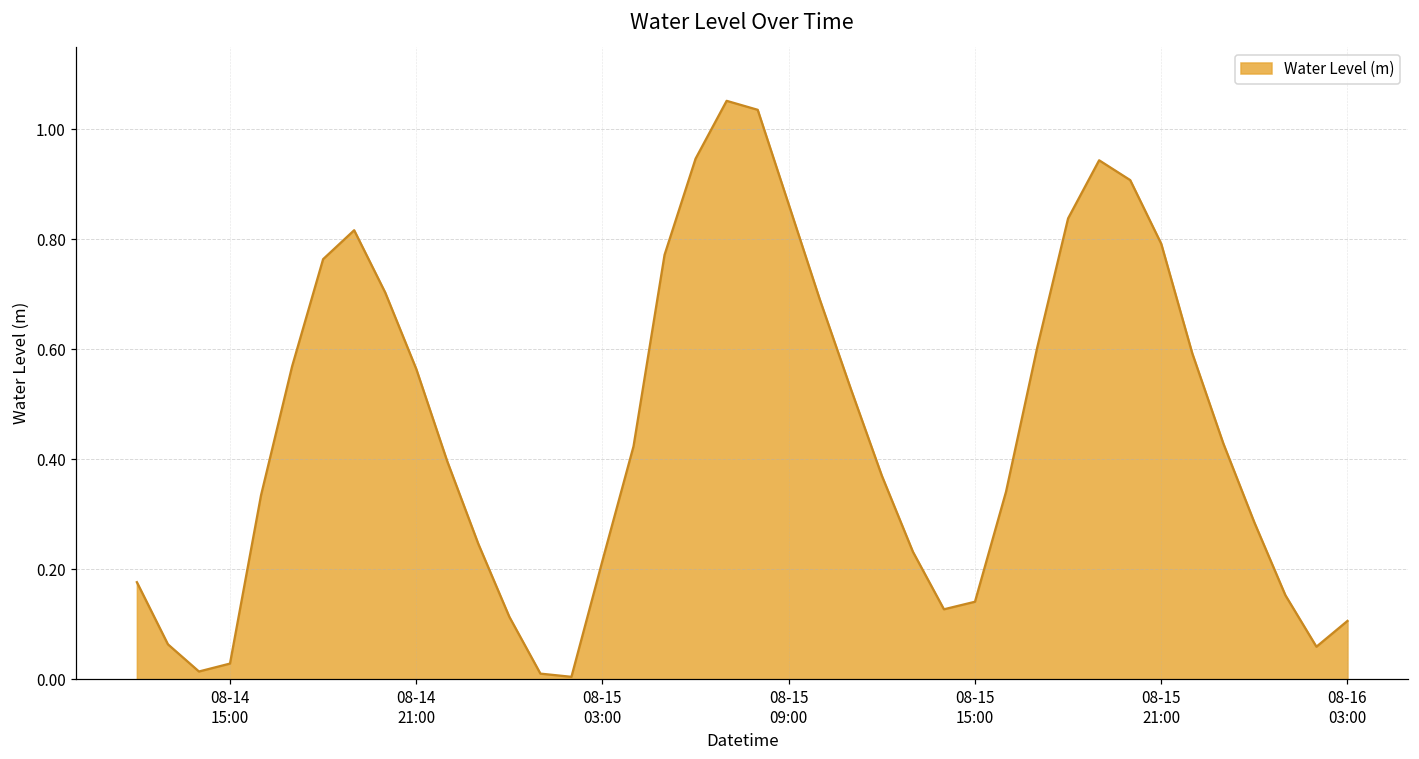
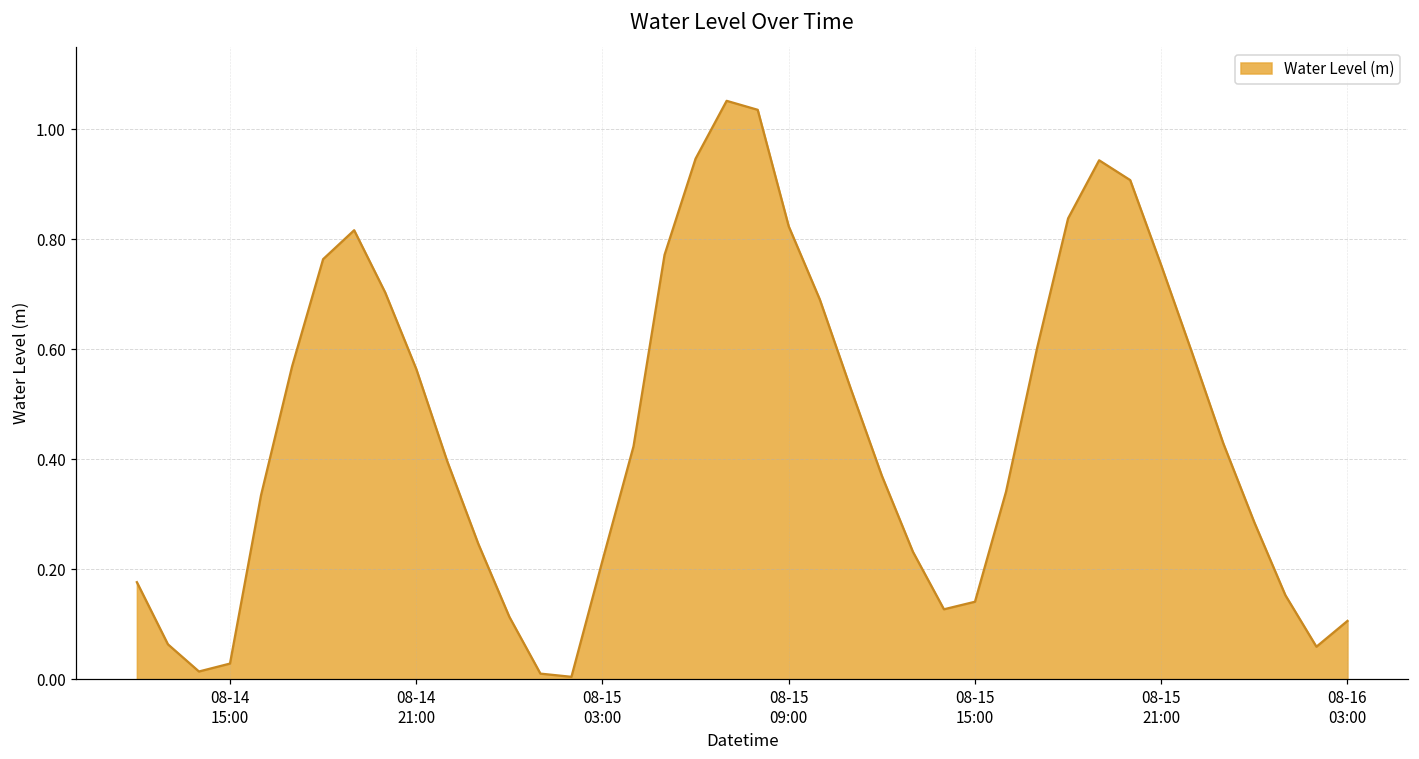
  {
    "08-14 15:00": 0.03,
    "08-14 21:00": 0.56,
    "08-15 03:00": 0.22,
-   "08-15 09:00": 0.86,
+   "08-15 09:00": 0.82,
    "08-15 15:00": 0.14,
-   "08-15 21:00": 0.79,
+   "08-15 21:00": 0.75,
    "08-16 03:00": 0.11
  }
